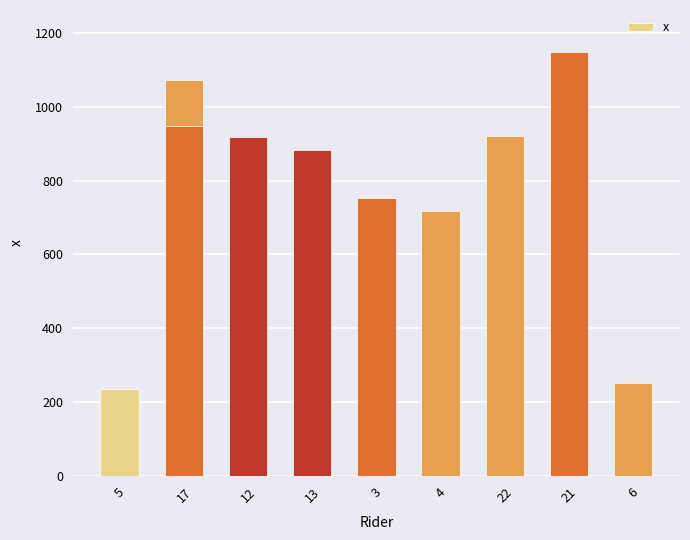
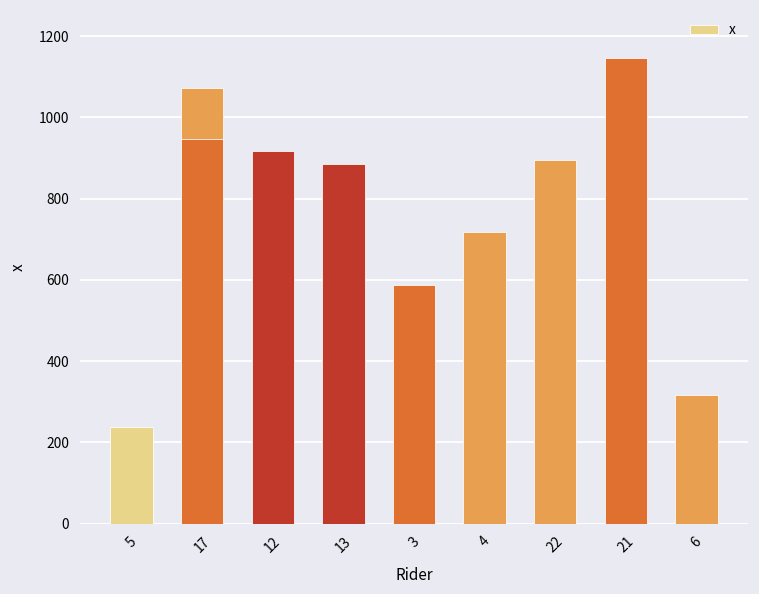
  {
    "5": 240,
    "12": 920,
    "13": 880,
-   "3": 750,
+   "3": 590,
    "4": 720,
-   "22": 920,
+   "22": 890,
    "21": 1150,
-   "6": 250
+   "6": 320
  }
